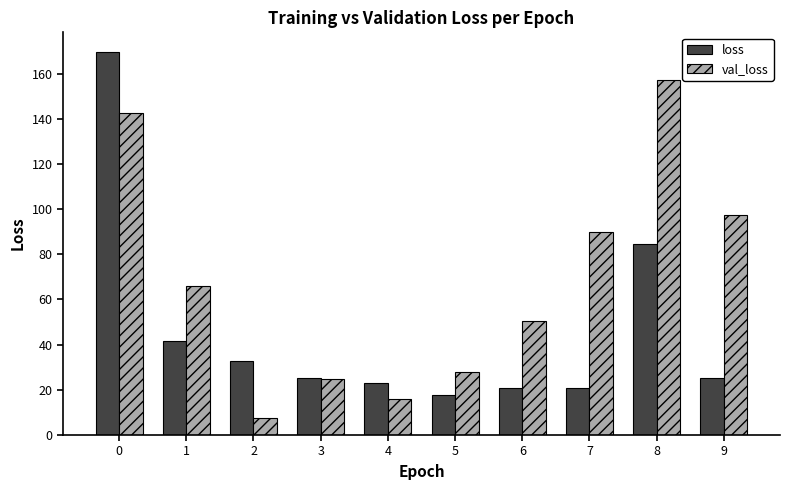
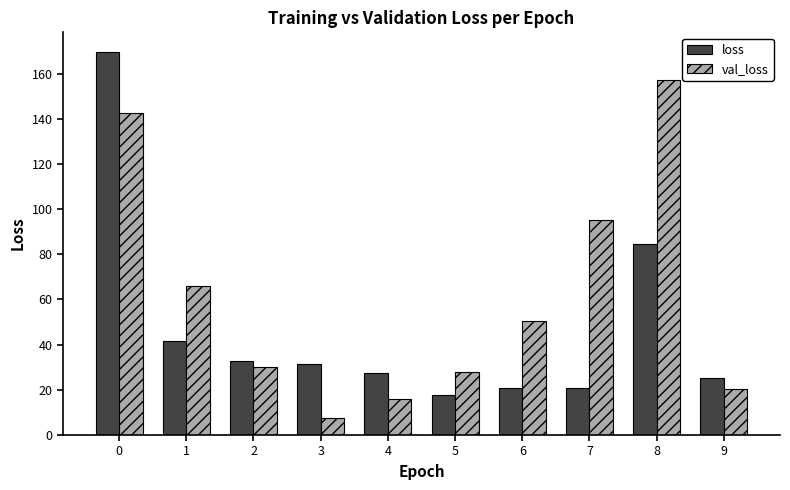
  {
    "loss": {
      "0": 170,
      "1": 41,
      "2": 33,
-     "3": 25,
-     "4": 23,
+     "3": 31,
+     "4": 27,
      "5": 18,
      "6": 21,
      "7": 21,
      "8": 84,
      "9": 25
    },
    "val_loss": {
      "0": 143,
      "1": 66,
-     "2": 8,
-     "3": 25,
+     "2": 30,
+     "3": 7,
      "4": 16,
      "5": 28,
      "6": 51,
-     "7": 90,
+     "7": 95,
      "8": 157,
-     "9": 98
+     "9": 20
    }
  }
